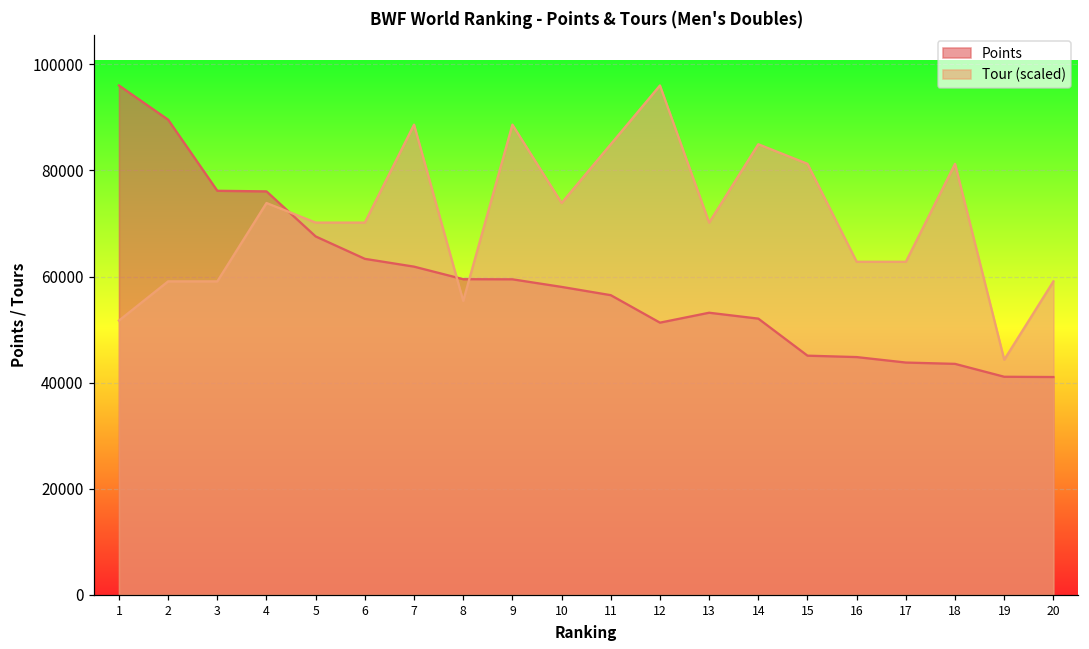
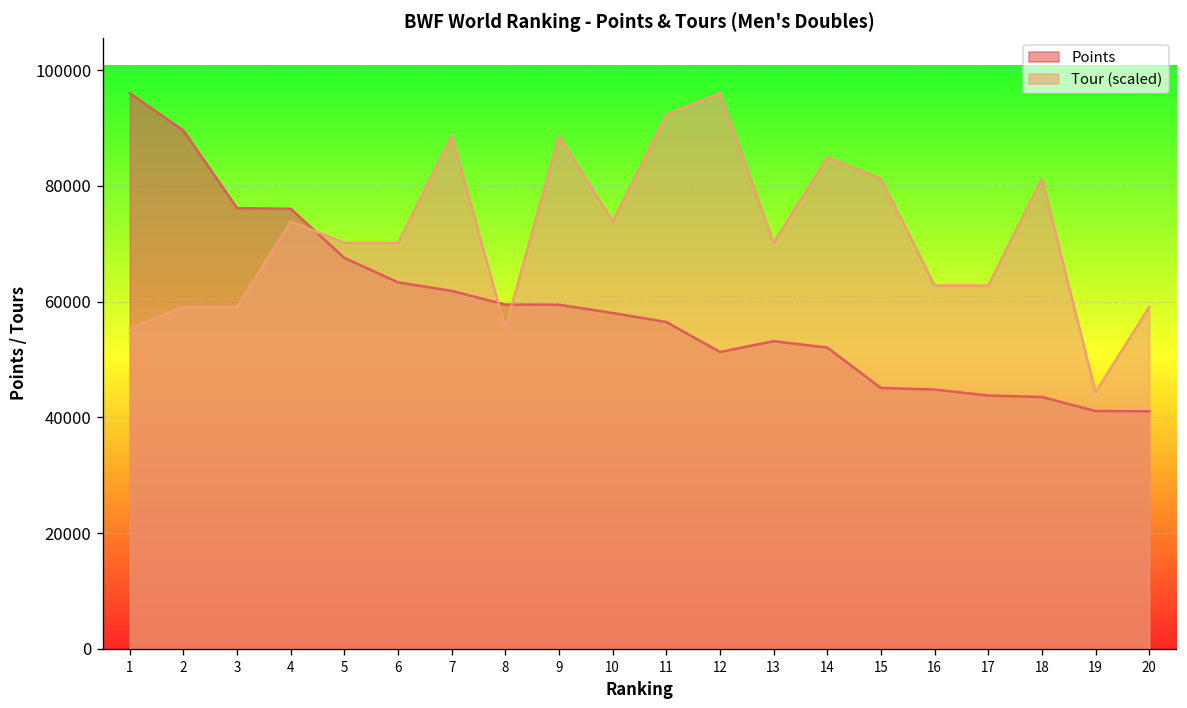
  {
    "Points": {
      "1": 96000,
      "2": 90000,
      "3": 76000,
      "4": 76000,
      "5": 68000,
      "6": 63000,
      "7": 62000,
      "8": 59000,
      "9": 59000,
      "10": 58000,
      "11": 56000,
      "12": 51000,
      "13": 53000,
      "14": 52000,
      "15": 45000,
      "16": 45000,
      "17": 44000,
      "18": 44000,
      "19": 41000,
      "20": 41000
    },
    "Tour (scaled)": {
-     "1": 52000,
+     "1": 55000,
      "2": 59000,
      "3": 59000,
      "4": 74000,
      "5": 70000,
      "6": 70000,
      "7": 89000,
      "8": 55000,
      "9": 89000,
      "10": 74000,
-     "11": 85000,
+     "11": 92000,
      "12": 96000,
      "13": 70000,
      "14": 85000,
      "15": 81000,
      "16": 63000,
      "17": 63000,
      "18": 81000,
      "19": 44000,
      "20": 59000
    }
  }
